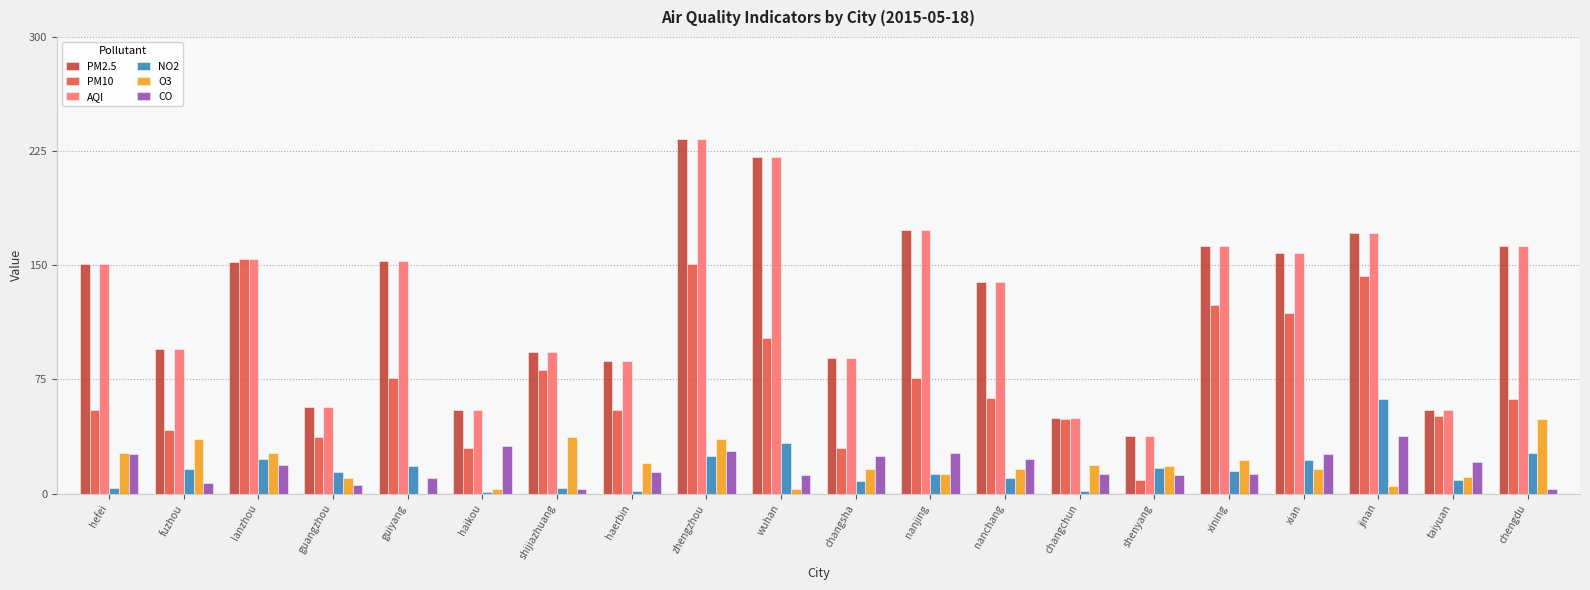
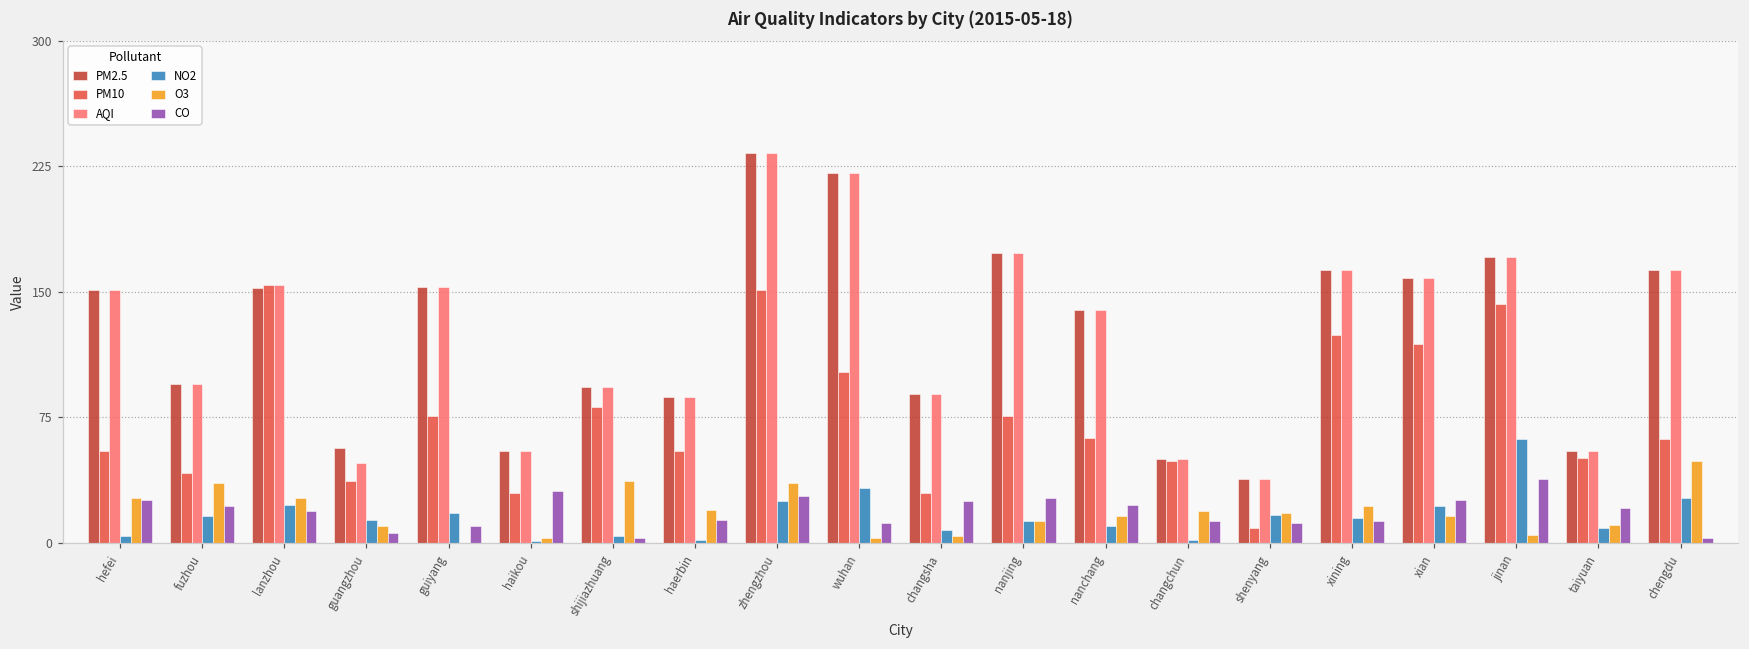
  {
    "AQI": {
      "hefei": 151,
      "fuzhou": 95,
      "lanzhou": 154,
-     "guangzhou": 57,
+     "guangzhou": 48,
      "guiyang": 153,
      "haikou": 55,
      "shijiazhuang": 93,
      "haerbin": 87,
      "zhengzhou": 233,
      "wuhan": 221,
      "changsha": 89,
      "nanjing": 173,
      "nanchang": 139,
      "changchun": 50,
      "shenyang": 38,
      "xining": 163,
      "xian": 158,
      "jinan": 171,
      "taiyuan": 55,
      "chengdu": 163
    },
    "NO2": {
      "hefei": 4,
      "fuzhou": 16,
      "lanzhou": 23,
      "guangzhou": 14,
      "guiyang": 18,
      "shijiazhuang": 4,
      "haerbin": 2,
      "zhengzhou": 25,
      "wuhan": 33,
      "changsha": 8,
      "nanjing": 13,
      "nanchang": 10,
      "changchun": 2,
      "shenyang": 17,
      "xining": 15,
      "xian": 22,
      "jinan": 62,
      "taiyuan": 9,
      "chengdu": 27
    },
    "O3": {
      "hefei": 27,
      "fuzhou": 36,
      "lanzhou": 27,
      "guangzhou": 10,
      "guiyang": 0,
      "haikou": 3,
      "shijiazhuang": 37,
      "haerbin": 20,
      "zhengzhou": 36,
      "wuhan": 3,
-     "changsha": 16,
+     "changsha": 4,
      "nanjing": 13,
      "nanchang": 16,
      "changchun": 19,
      "shenyang": 18,
      "xining": 22,
      "xian": 16,
      "jinan": 5,
      "taiyuan": 11,
      "chengdu": 49
    },
    "CO": {
      "hefei": 26,
-     "fuzhou": 7,
+     "fuzhou": 22,
      "lanzhou": 19,
      "guangzhou": 6,
      "guiyang": 10,
      "haikou": 31,
      "shijiazhuang": 3,
      "haerbin": 14,
      "zhengzhou": 28,
      "wuhan": 12,
      "changsha": 25,
      "nanjing": 27,
      "nanchang": 23,
      "changchun": 13,
      "shenyang": 12,
      "xining": 13,
      "xian": 26,
      "jinan": 38,
      "taiyuan": 21,
      "chengdu": 3
    }
  }
